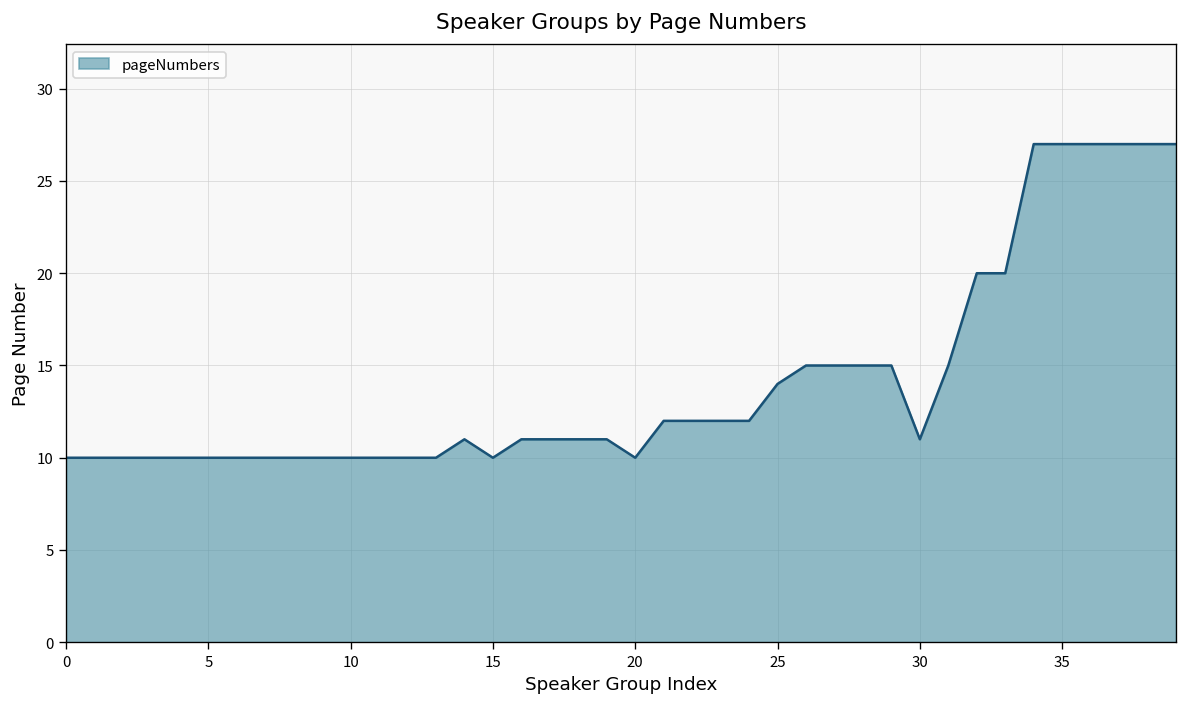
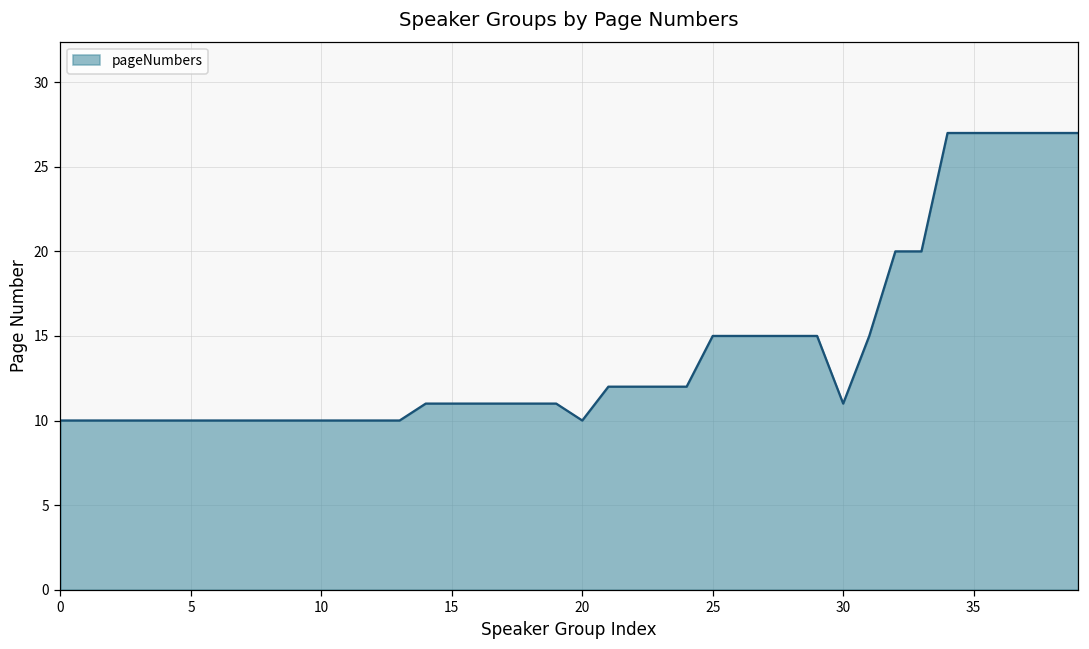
  {
    "0": 10,
    "5": 10,
    "10": 10,
-   "15": 10,
+   "15": 11,
    "20": 10,
-   "25": 14,
+   "25": 15,
    "30": 11,
    "35": 27
  }
